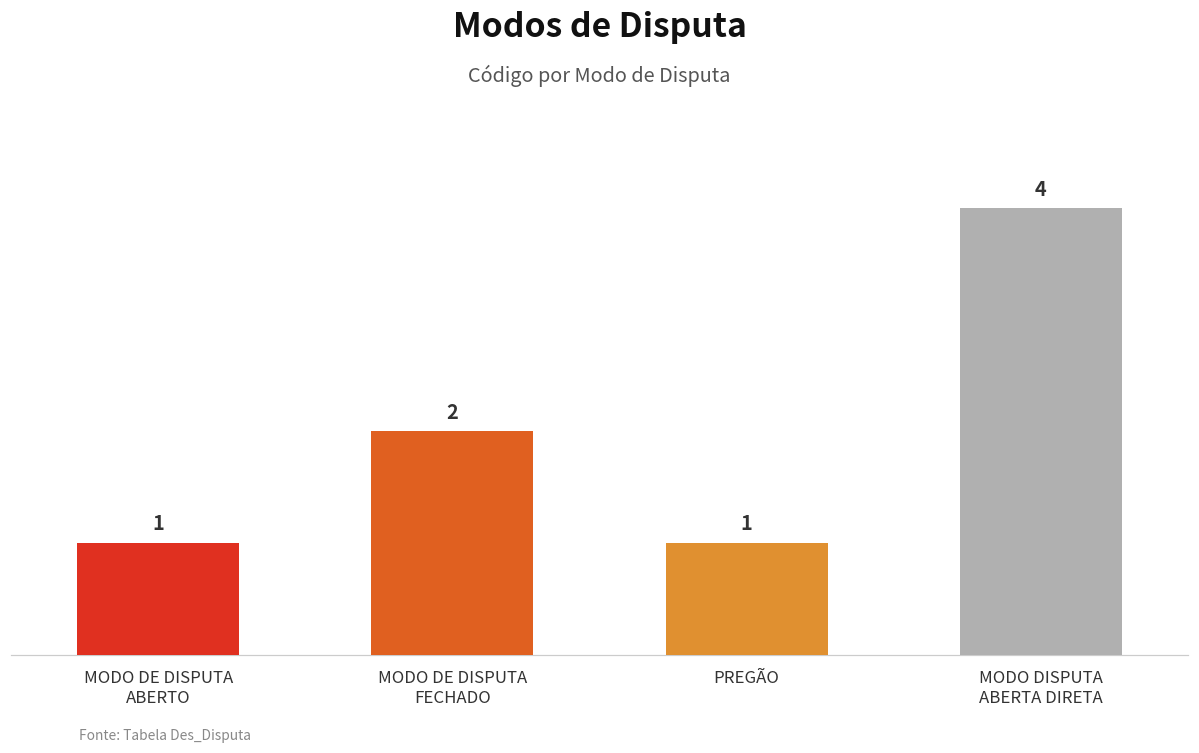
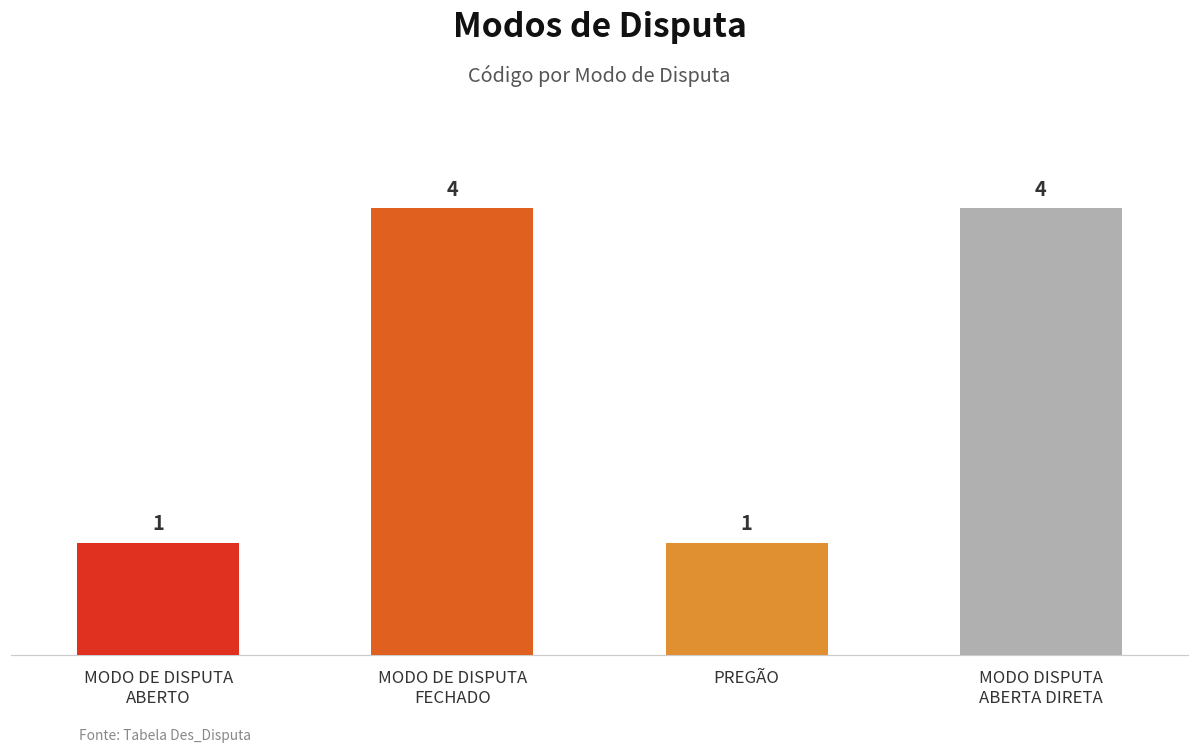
  {
    "MODO DE DISPUTA ABERTO": 1,
-   "MODO DE DISPUTA FECHADO": 2,
+   "MODO DE DISPUTA FECHADO": 4,
    "PREGÃO": 1,
    "MODO DISPUTA ABERTA DIRETA": 4
  }
